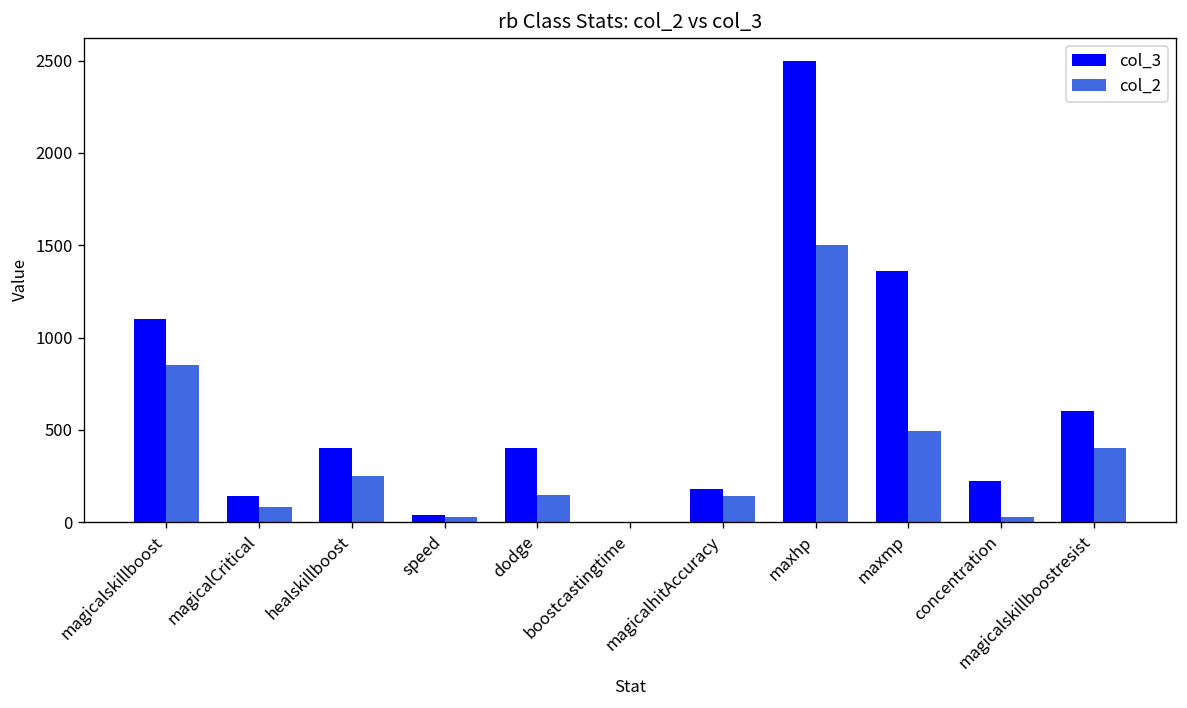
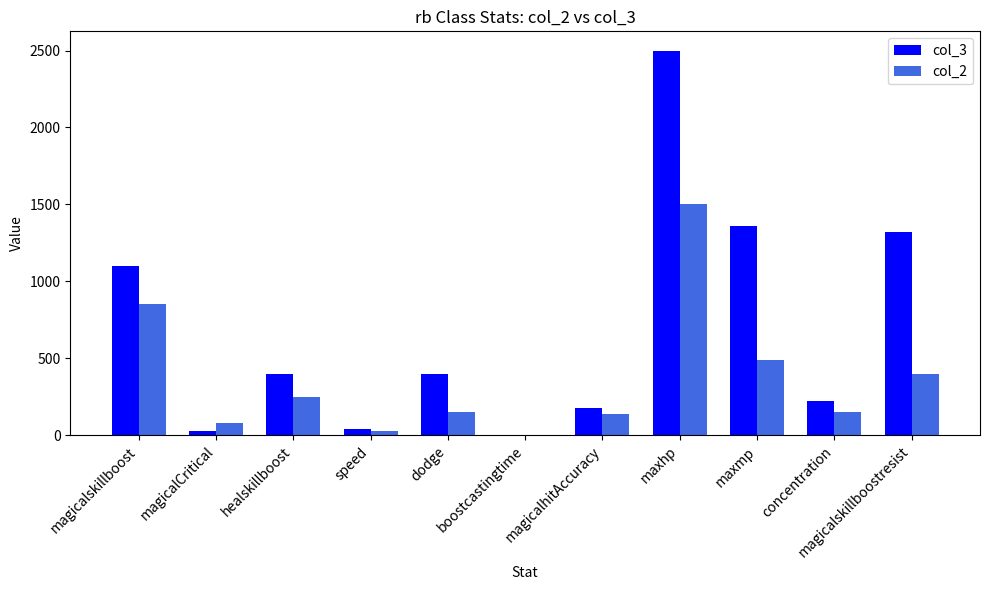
  {
    "col_3": {
      "magicalskillboost": 1100,
-     "magicalCritical": 140,
+     "magicalCritical": 30,
      "healskillboost": 400,
      "speed": 40,
      "dodge": 400,
      "magicalhitAccuracy": 180,
      "maxhp": 2500,
      "maxmp": 1360,
      "concentration": 230,
-     "magicalskillboostresist": 600
+     "magicalskillboostresist": 1320
    },
    "col_2": {
      "magicalskillboost": 850,
      "magicalCritical": 80,
      "healskillboost": 250,
      "speed": 30,
      "dodge": 150,
      "magicalhitAccuracy": 140,
      "maxhp": 1500,
      "maxmp": 490,
-     "concentration": 30,
+     "concentration": 150,
      "magicalskillboostresist": 400
    }
  }
